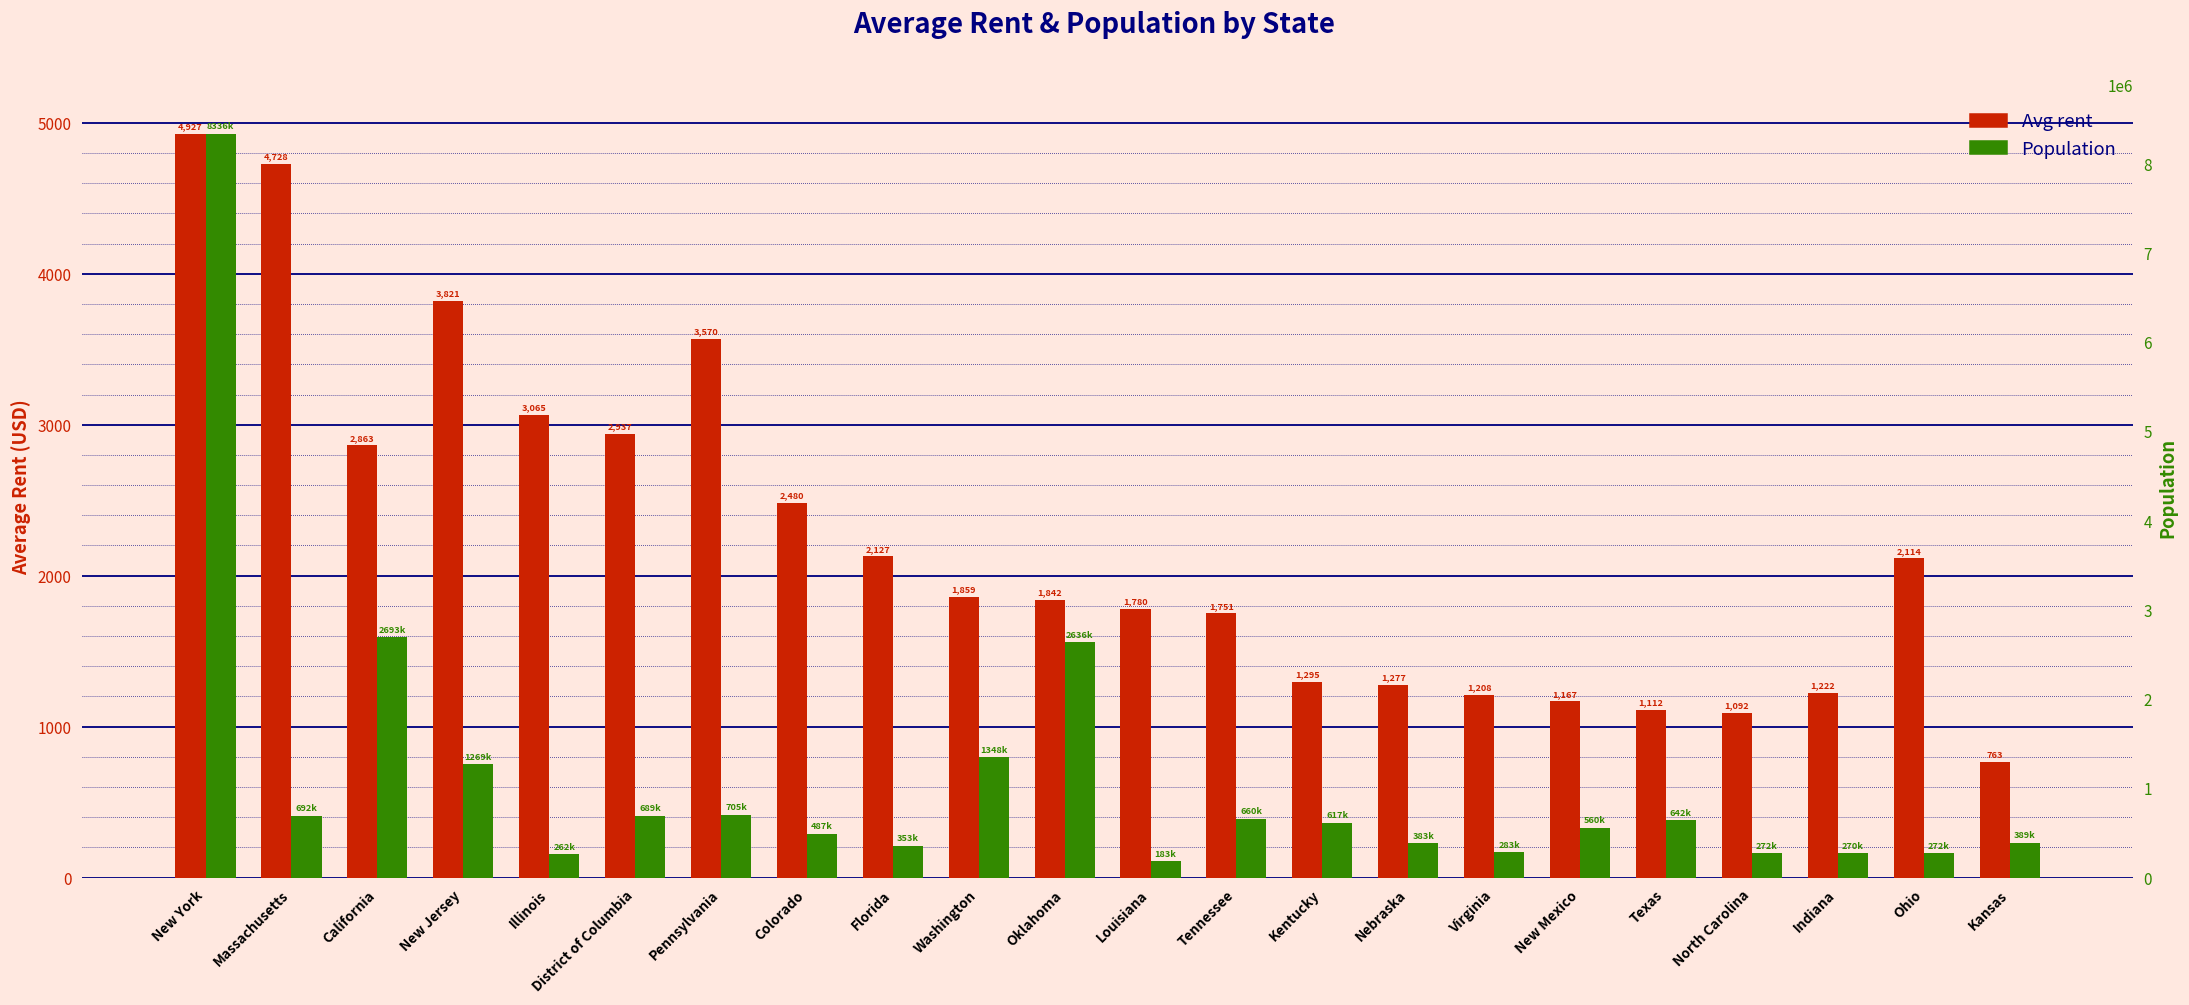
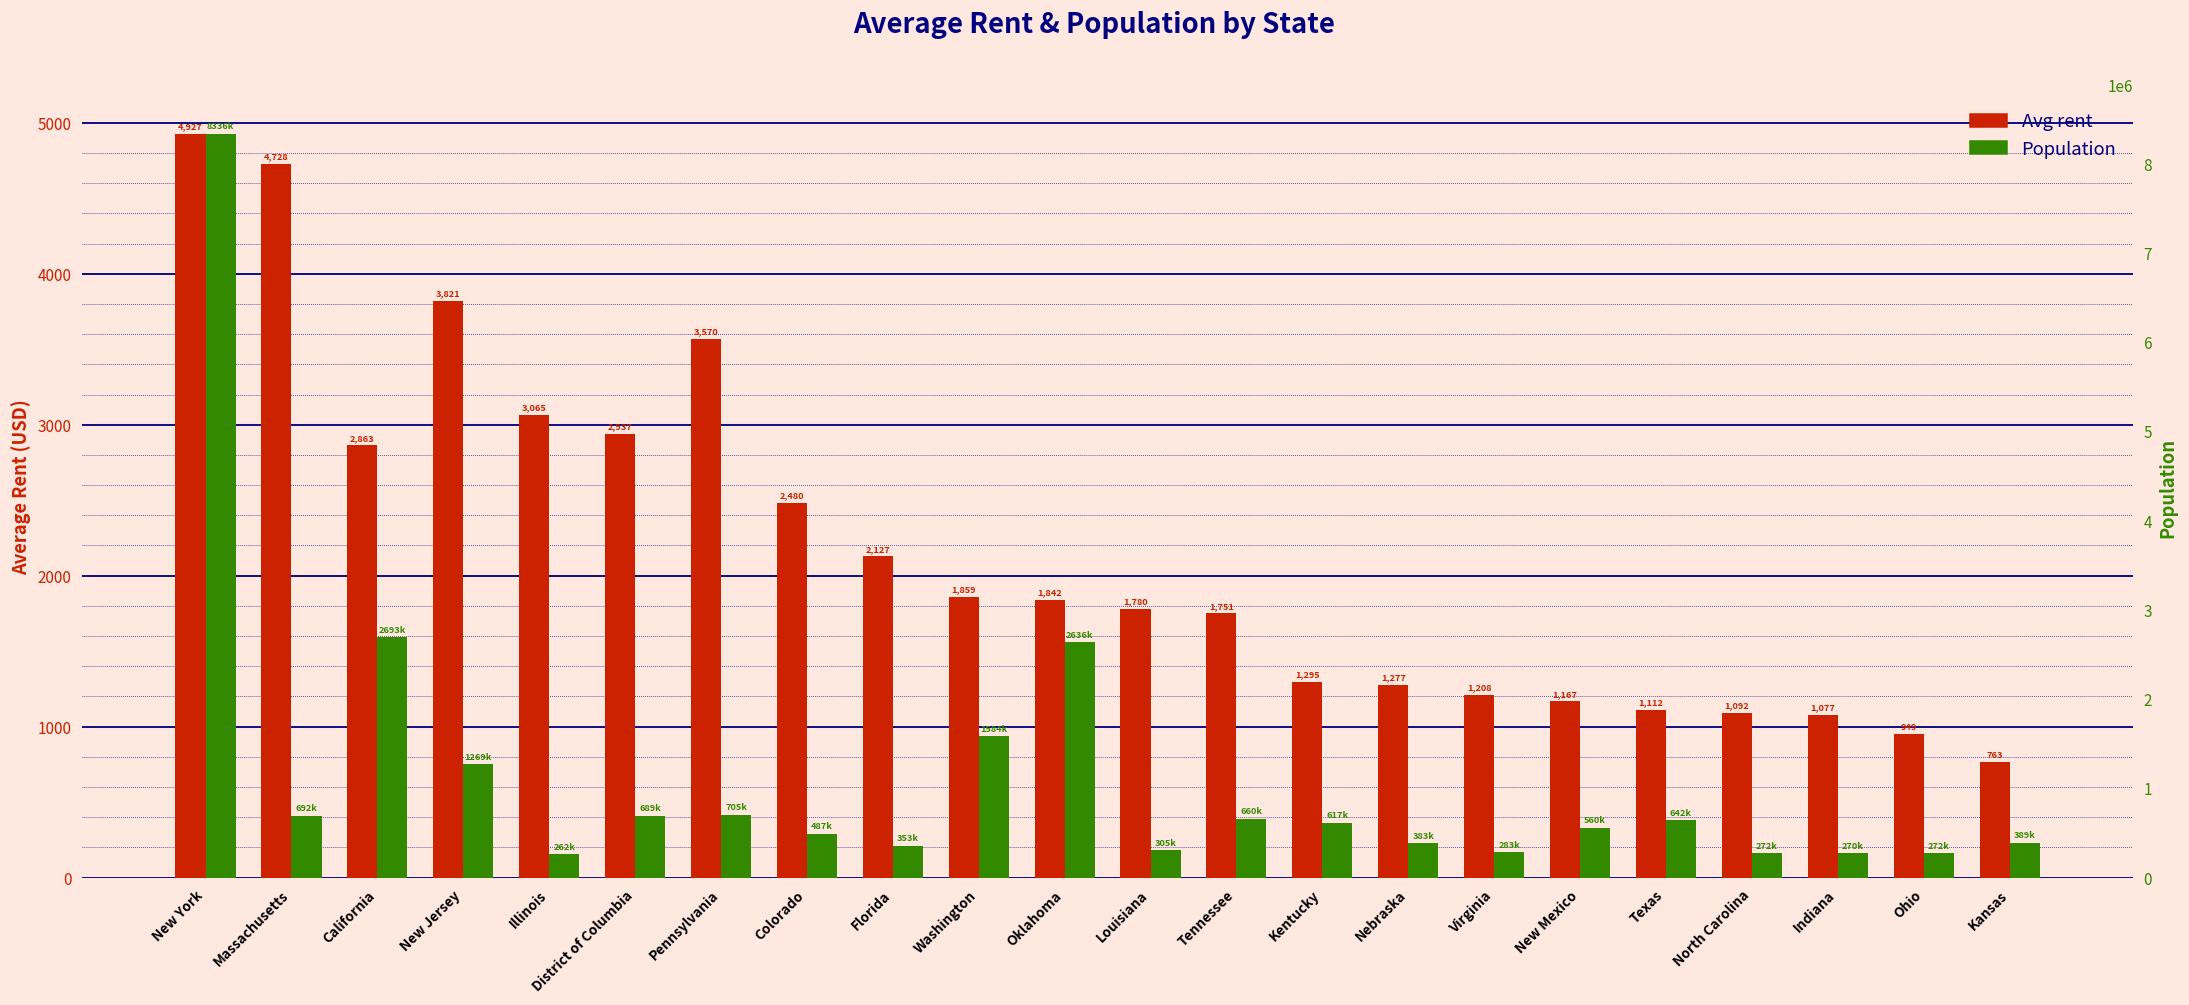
  {
    "Avg rent": {
      "New York": "4,927",
      "Massachusetts": "4,728",
      "California": "2,863",
      "New Jersey": "3,821",
      "Illinois": "3,065",
      "District of Columbia": "2,937",
      "Pennsylvania": "3,570",
      "Colorado": "2,480",
      "Florida": "2,127",
      "Washington": "1,859",
      "Oklahoma": "1,842",
      "Louisiana": "1,780",
      "Tennessee": "1,751",
      "Kentucky": "1,295",
      "Nebraska": "1,277",
      "Virginia": "1,208",
      "New Mexico": "1,167",
      "Texas": "1,112",
      "North Carolina": "1,092",
-     "Indiana": "1,222",
-     "Ohio": "2,114",
+     "Indiana": "1,077",
+     "Ohio": "949",
      "Kansas": "763"
    },
    "Population": {
      "New Jersey": "1269k",
      "Illinois": "262k",
      "Florida": "353k",
-     "Washington": "1348k",
+     "Washington": "1584k",
      "Oklahoma": "2636k",
-     "Louisiana": "183k",
+     "Louisiana": "305k",
      "North Carolina": "272k",
      "Indiana": "270k"
    }
  }
